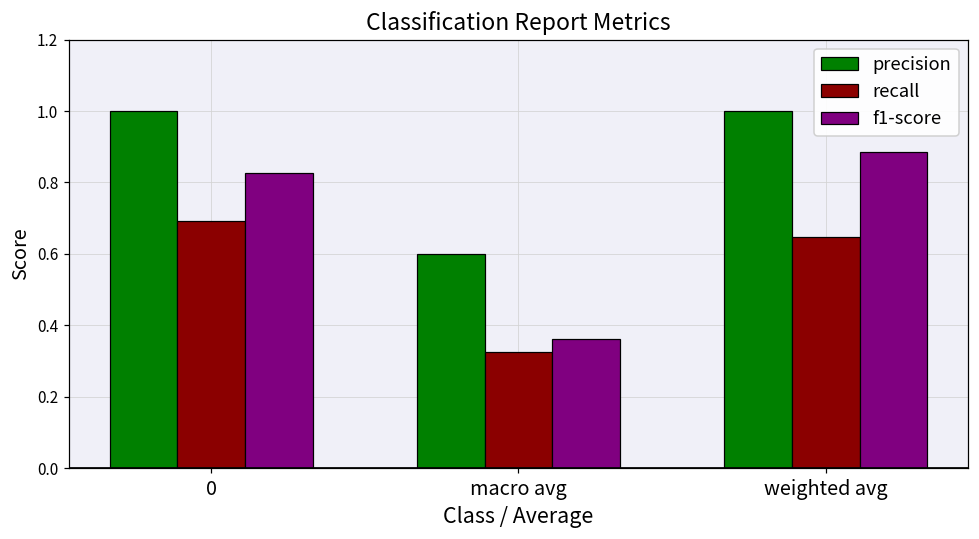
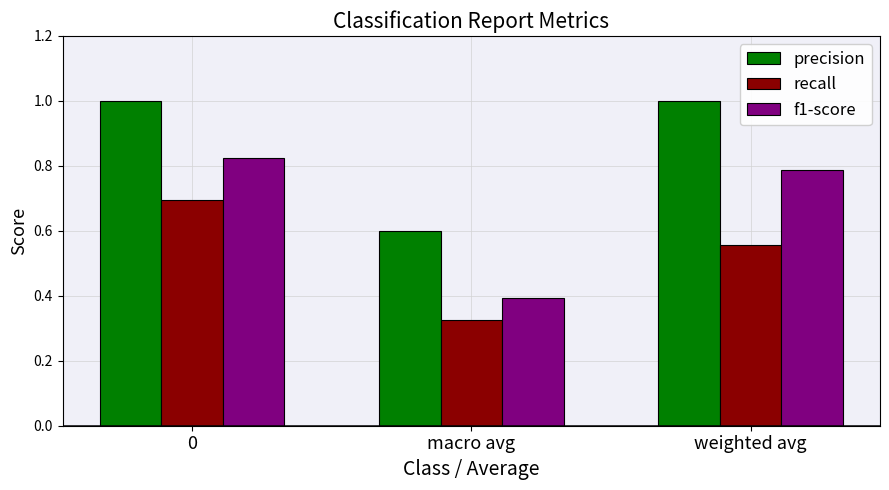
  {
    "precision": {
      "0": 1.00,
      "macro avg": 0.60,
      "weighted avg": 1.00
    },
    "recall": {
      "0": 0.69,
      "macro avg": 0.32,
-     "weighted avg": 0.65
+     "weighted avg": 0.56
    },
    "f1-score": {
      "0": 0.83,
-     "macro avg": 0.36,
-     "weighted avg": 0.88
+     "macro avg": 0.39,
+     "weighted avg": 0.79
    }
  }
